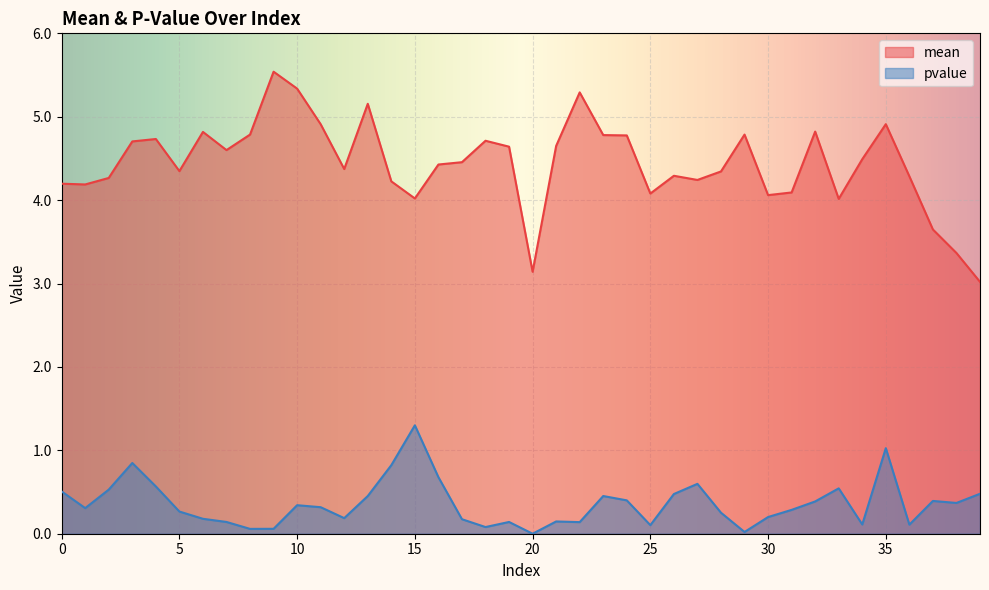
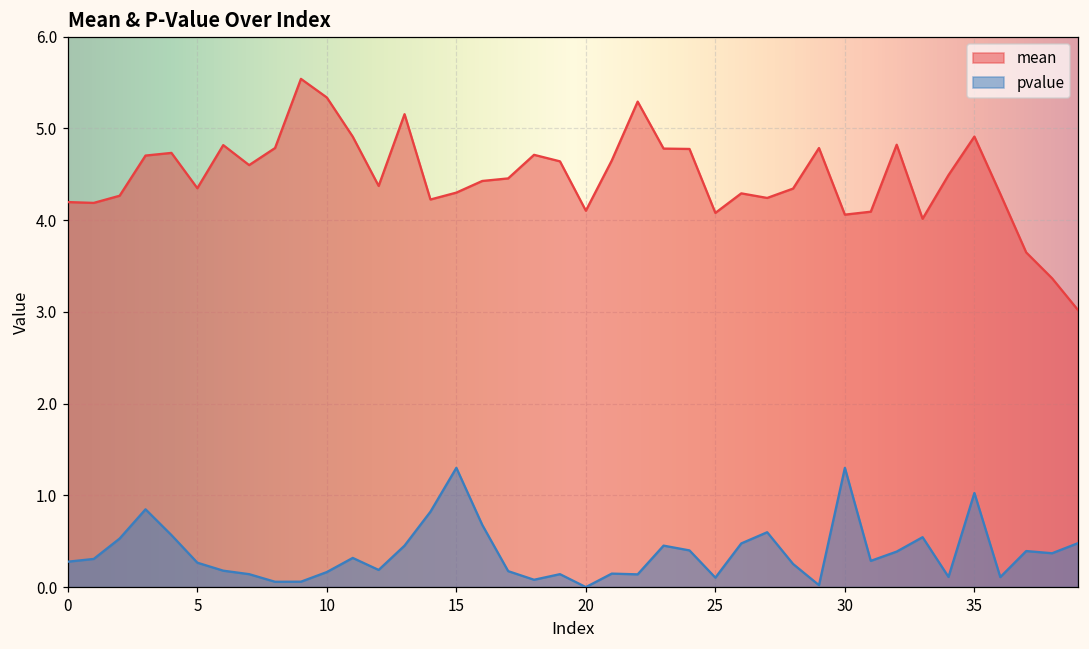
  {
    "mean": {
      "0": 4.2,
      "5": 4.3,
      "10": 5.3,
-     "15": 4.0,
-     "20": 3.1,
+     "15": 4.3,
+     "20": 4.1,
      "25": 4.1,
      "30": 4.1,
      "35": 4.9
    },
    "pvalue": {
-     "0": 0.5,
+     "0": 0.3,
      "5": 0.3,
-     "10": 0.3,
+     "10": 0.2,
      "15": 1.3,
      "20": 0.0,
      "25": 0.1,
-     "30": 0.2,
+     "30": 1.3,
      "35": 1.0
    }
  }
